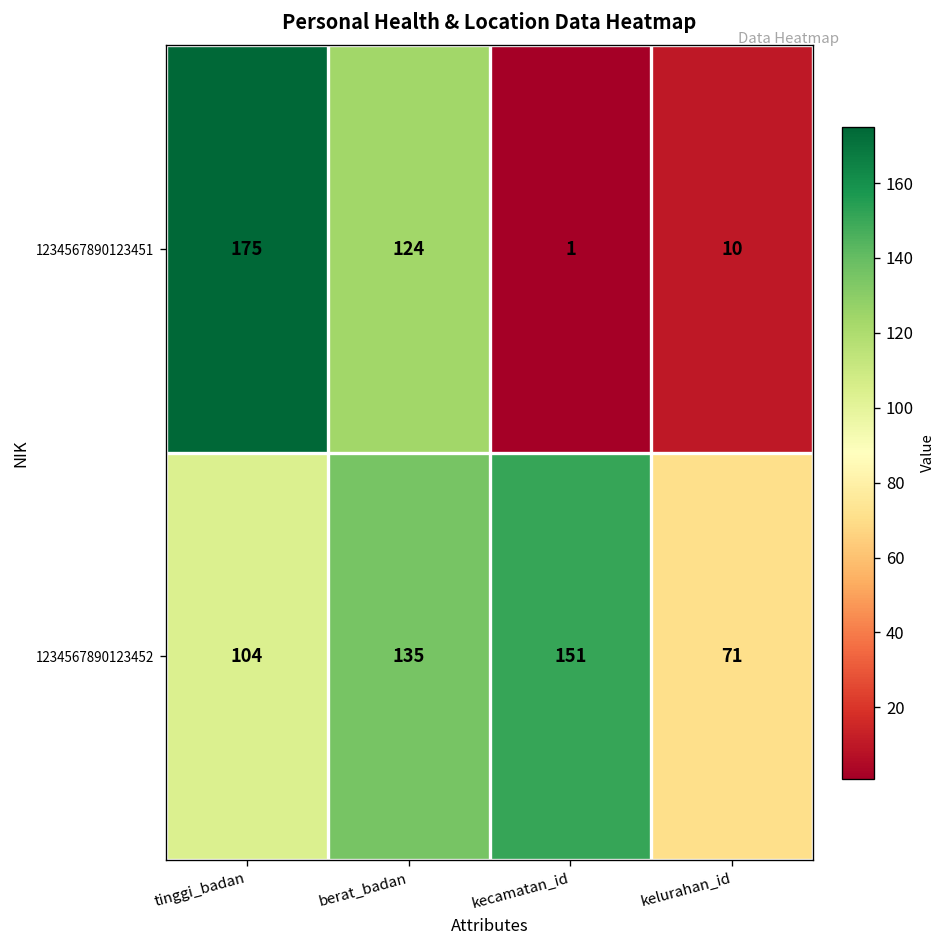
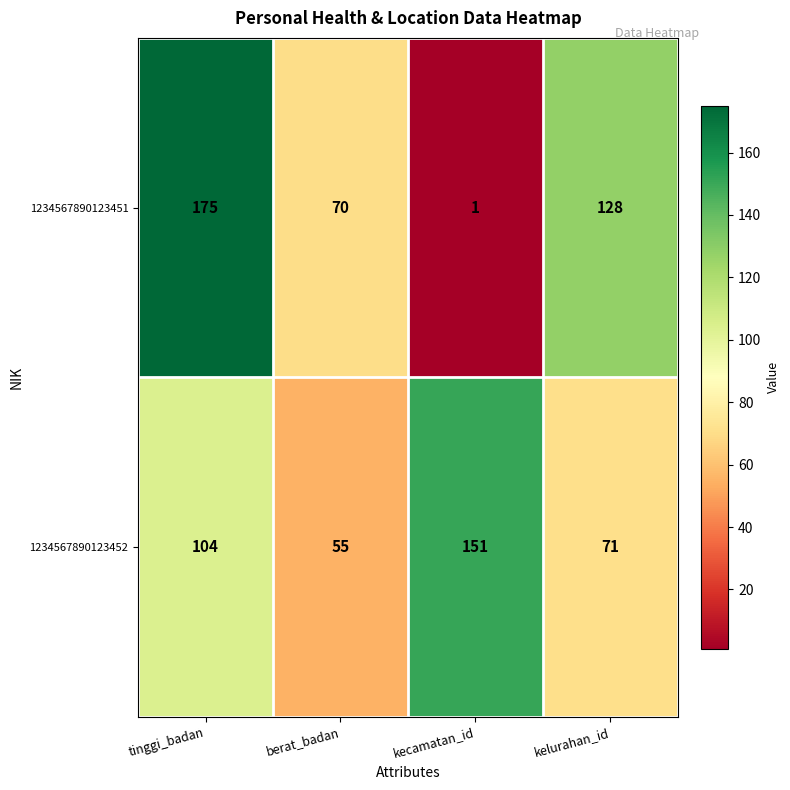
  {
    "1234567890123451": {
      "tinggi_badan": 175,
-     "berat_badan": 124,
+     "berat_badan": 70,
      "kecamatan_id": 1,
-     "kelurahan_id": 10
+     "kelurahan_id": 128
    },
    "1234567890123452": {
      "tinggi_badan": 104,
-     "berat_badan": 135,
+     "berat_badan": 55,
      "kecamatan_id": 151,
      "kelurahan_id": 71
    }
  }
